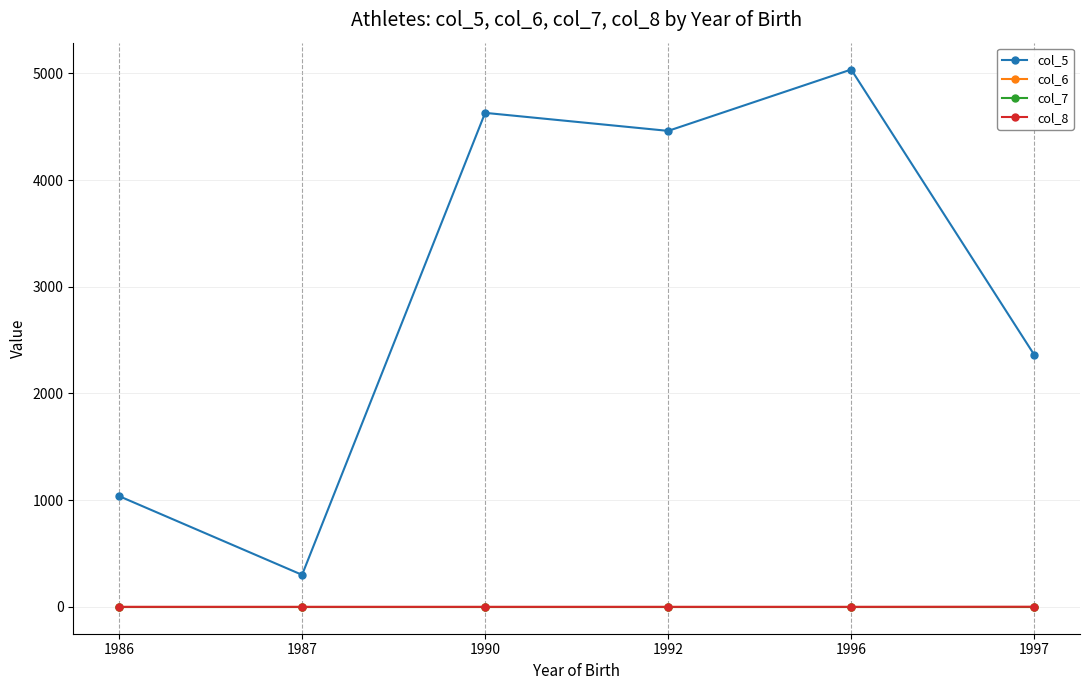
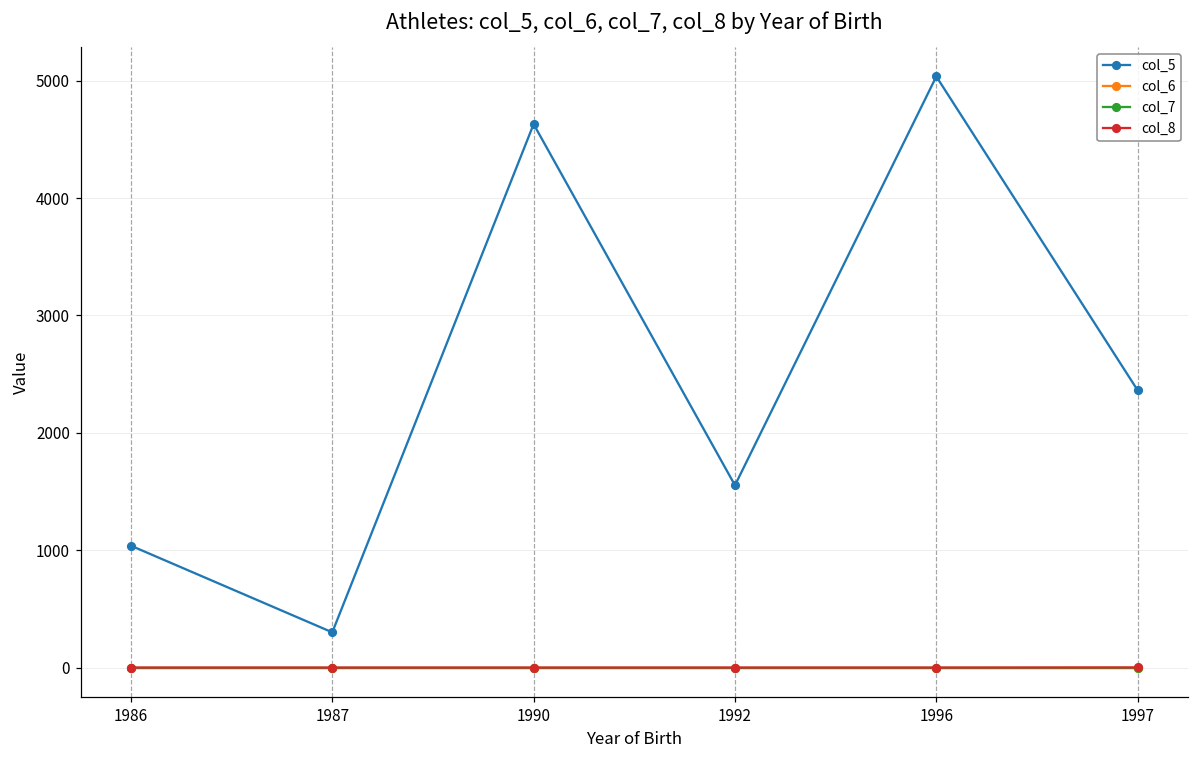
  {
    "col_5": {
      "1986": 1040,
      "1987": 300,
      "1990": 4630,
-     "1992": 4460,
+     "1992": 1550,
      "1996": 5040,
      "1997": 2360
    },
    "col_8": {
      "1986": 0,
      "1987": 0,
      "1990": 0,
      "1992": 0,
      "1996": 0,
      "1997": 0
    }
  }
